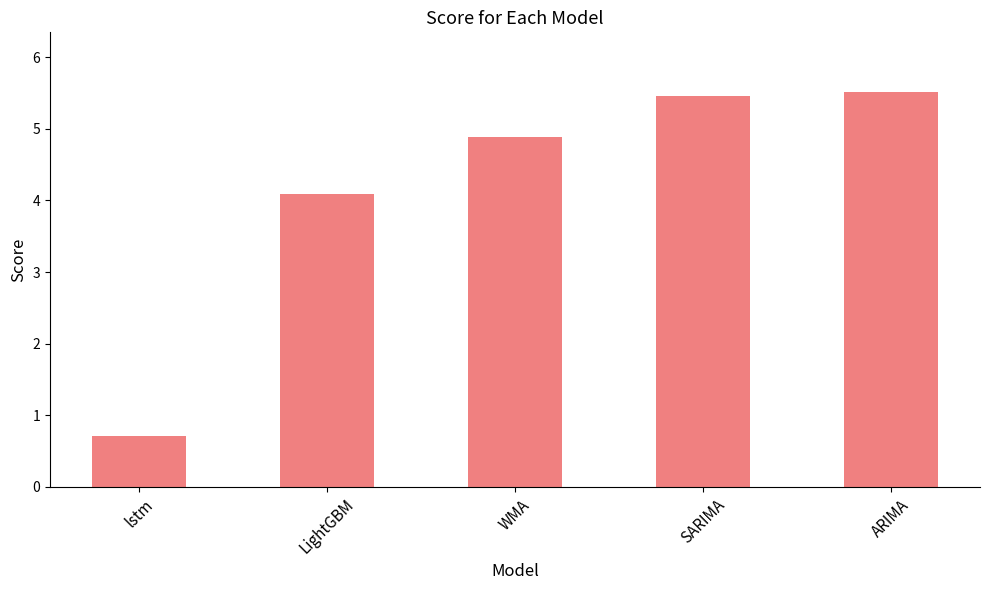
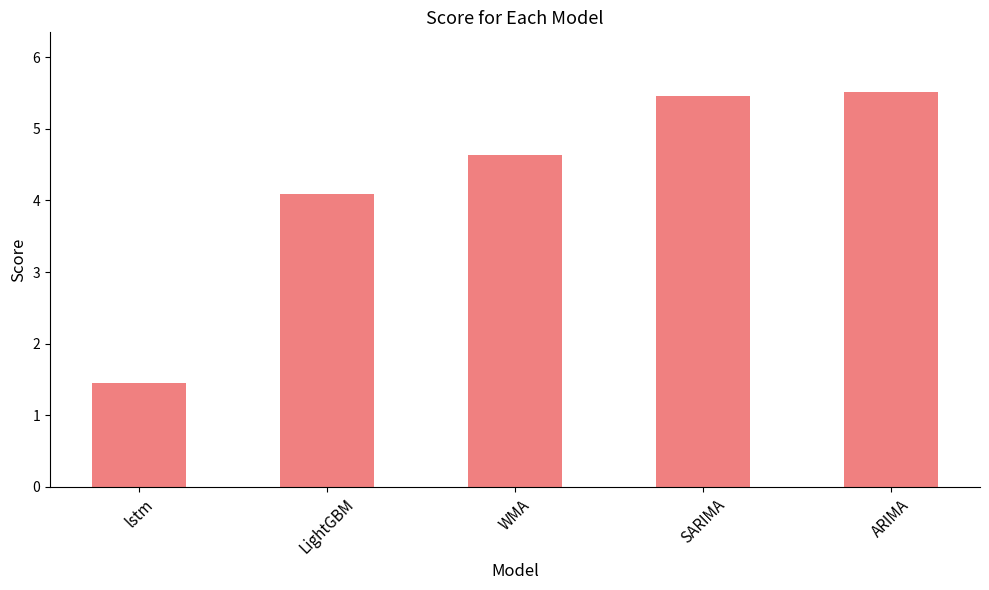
  {
-   "lstm": 0.7,
+   "lstm": 1.5,
    "LightGBM": 4.1,
-   "WMA": 4.9,
+   "WMA": 4.6,
    "SARIMA": 5.5,
    "ARIMA": 5.5
  }
